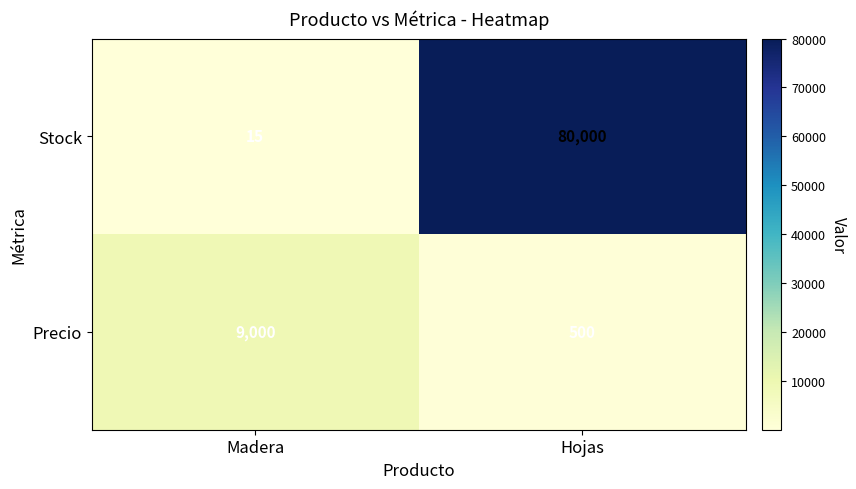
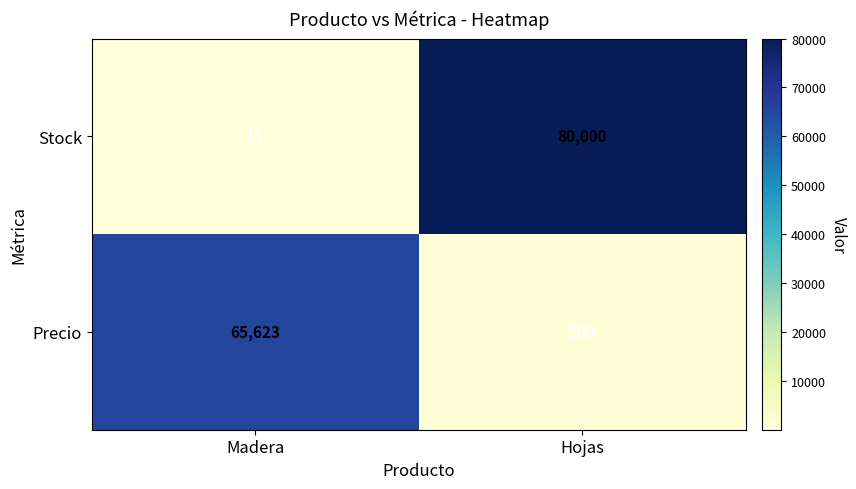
  {
    "Stock": {
      "Hojas": "80,000"
    },
    "Precio": {
-     "Madera": "9,000"
+     "Madera": "65,623"
    }
  }
